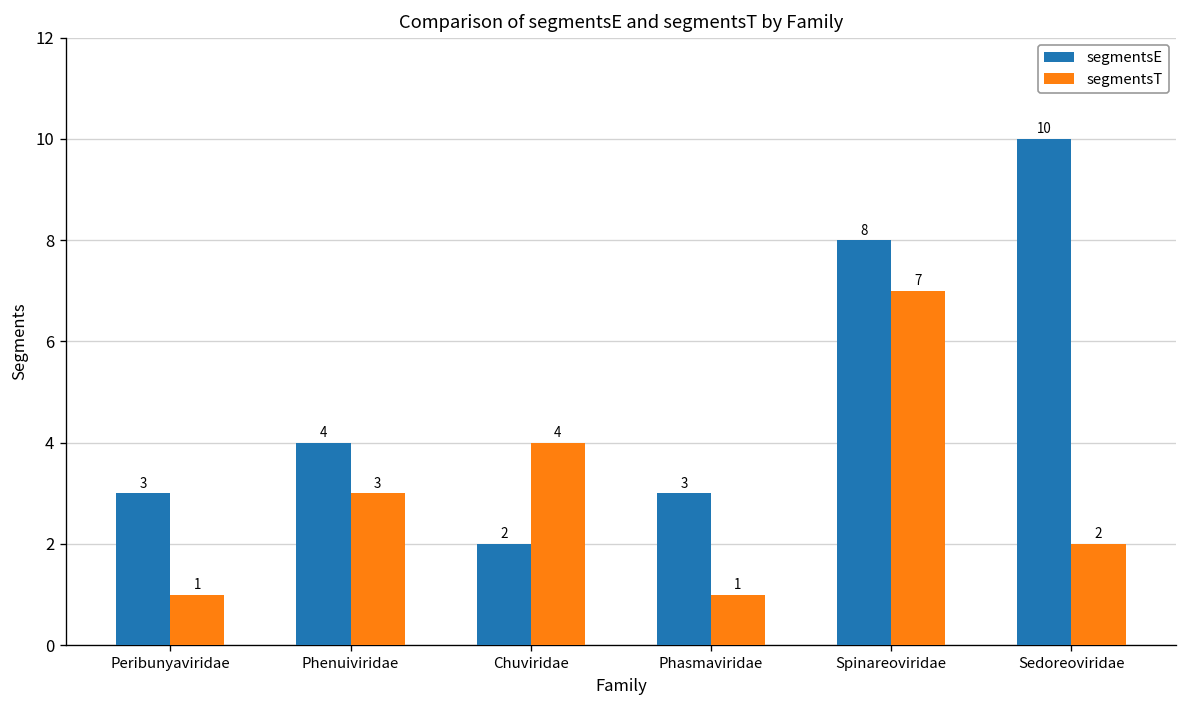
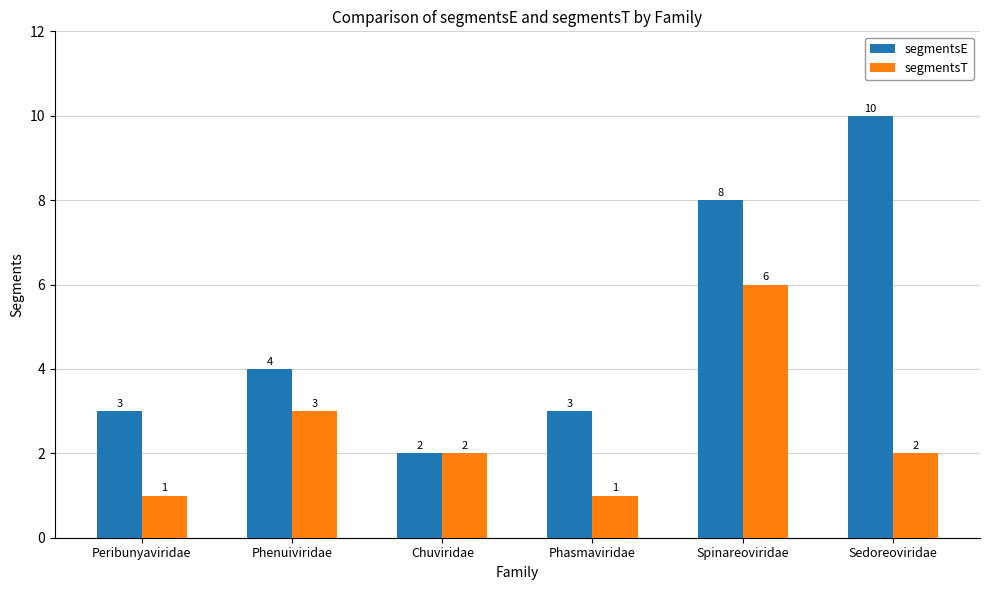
  {
    "segmentsE": {
      "Peribunyaviridae": 3,
      "Phenuiviridae": 4,
      "Chuviridae": 2,
      "Phasmaviridae": 3,
      "Spinareoviridae": 8,
      "Sedoreoviridae": 10
    },
    "segmentsT": {
      "Peribunyaviridae": 1,
      "Phenuiviridae": 3,
-     "Chuviridae": 4,
+     "Chuviridae": 2,
      "Phasmaviridae": 1,
-     "Spinareoviridae": 7,
+     "Spinareoviridae": 6,
      "Sedoreoviridae": 2
    }
  }
